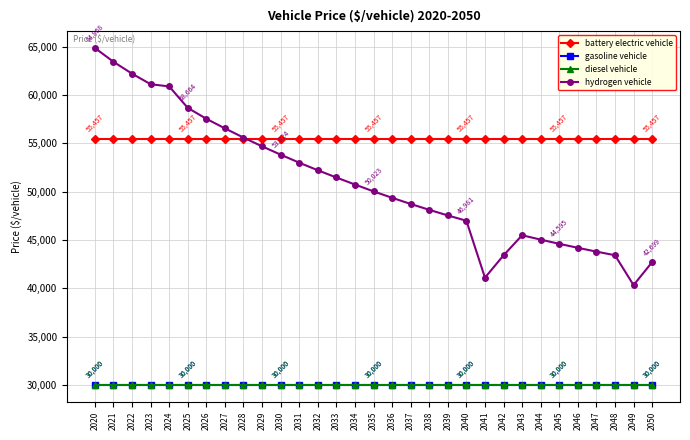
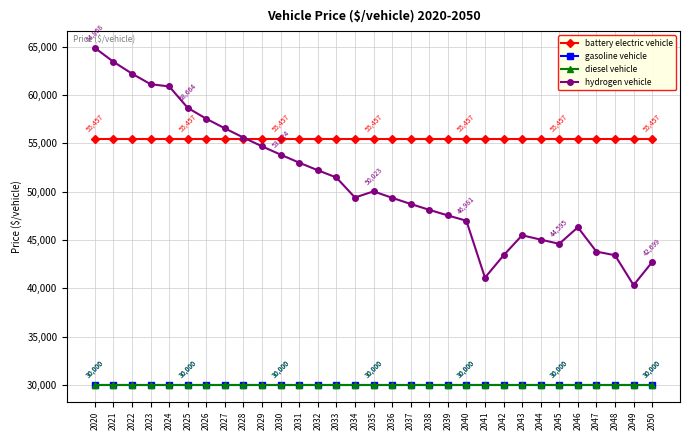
  {
    "battery electric vehicle": {
      "2020": "55,457",
      "2025": "55,457",
      "2035": "55,457",
      "2040": "55,457",
      "2045": "55,457",
      "2050": "55,457"
    },
    "diesel vehicle": {
      "2022": "30,000",
      "2023": "30,000",
      "2027": "30,000",
      "2028": "30,000",
      "2032": "30,000",
      "2033": "30,000",
      "2037": "30,000",
      "2038": "30,000",
      "2042": "30,000",
      "2043": "30,000",
      "2047": "30,000",
      "2048": "30,000"
    },
    "hydrogen vehicle": {
      "2021": "63,000",
      "2022": "62,000",
      "2023": "61,000",
      "2024": "61,000",
      "2026": "58,000",
      "2027": "57,000",
      "2029": "55,000",
      "2031": "53,000",
      "2032": "52,000",
      "2033": "51,000",
-     "2034": "51,000",
+     "2034": "49,000",
      "2036": "49,000",
      "2037": "49,000",
      "2038": "48,000",
      "2039": "48,000",
      "2041": "41,000",
      "2042": "43,000",
      "2043": "45,000",
      "2044": "45,000",
-     "2046": "44,000",
+     "2046": "46,000",
      "2047": "44,000",
      "2048": "43,000",
      "2049": "40,000"
    }
  }
